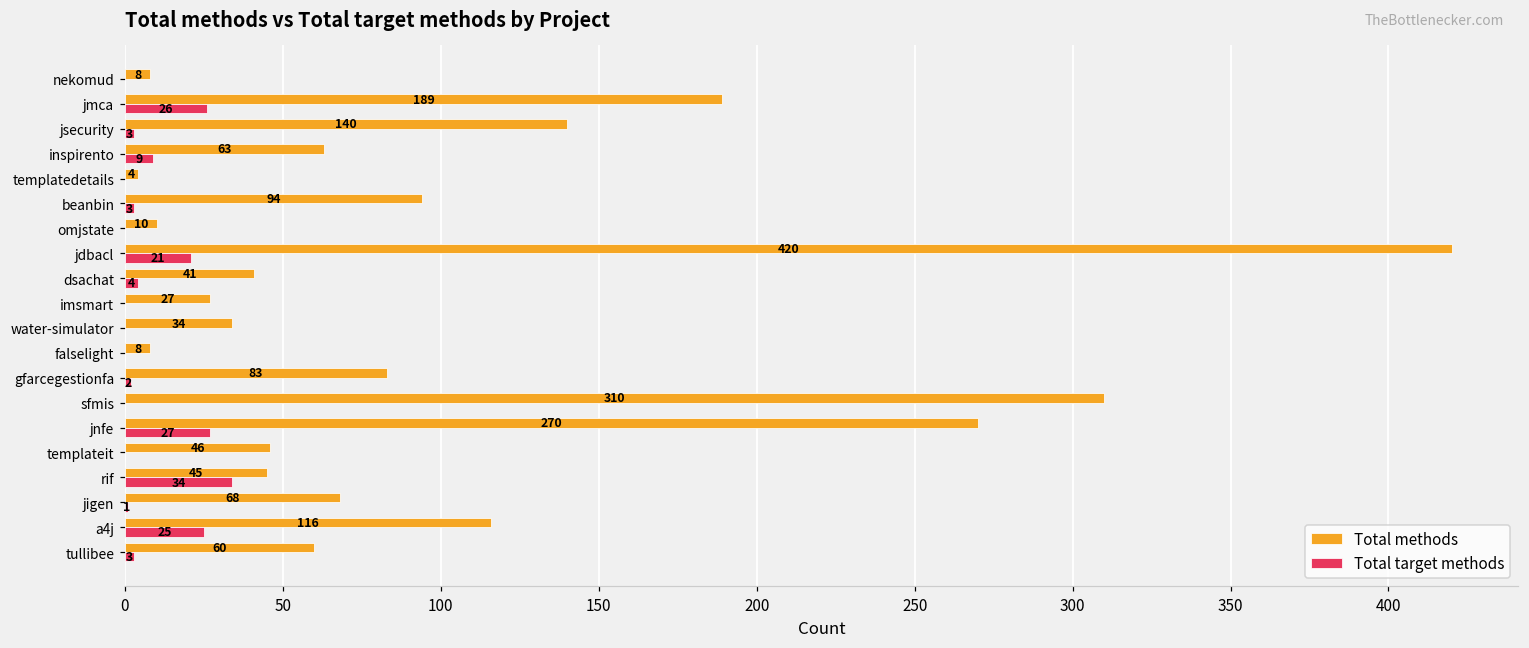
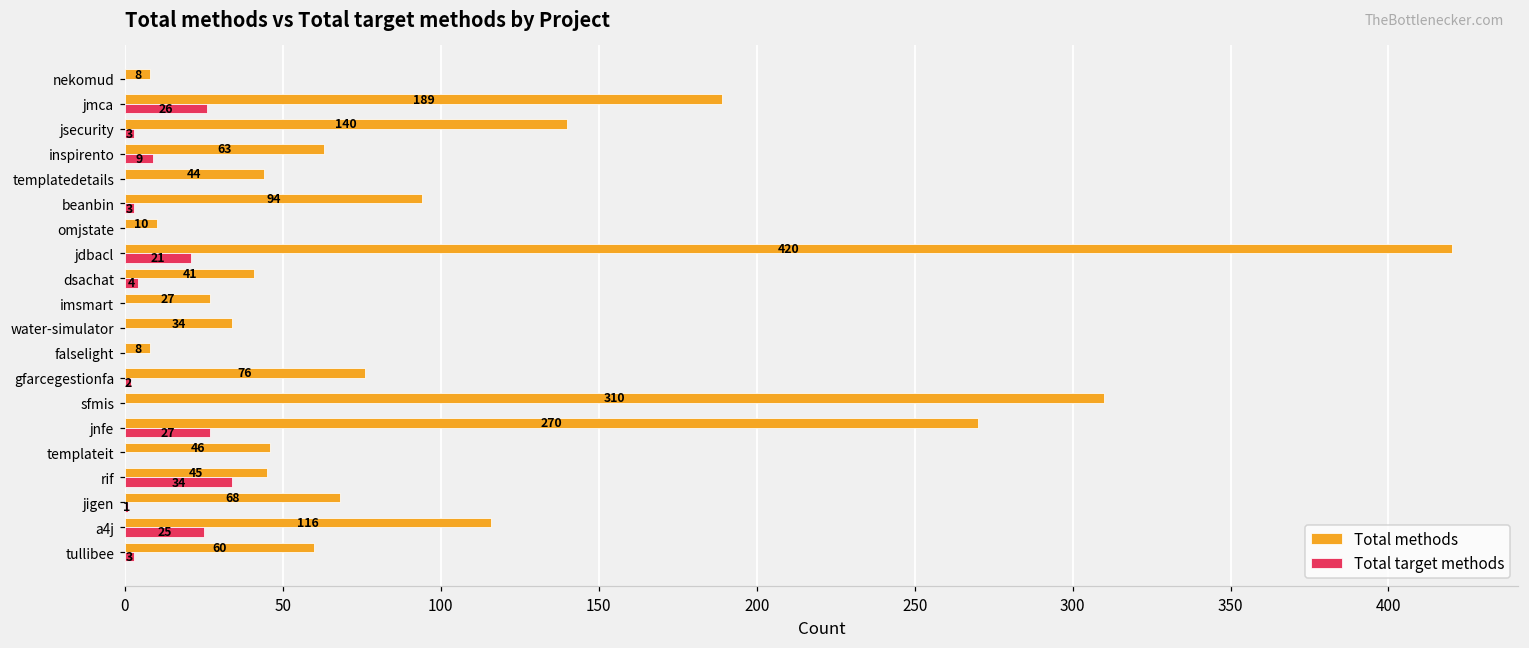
  {
    "Total methods": {
      "nekomud": 8,
      "jmca": 189,
      "jsecurity": 140,
      "inspirento": 63,
-     "templatedetails": 4,
+     "templatedetails": 44,
      "beanbin": 94,
      "omjstate": 10,
      "jdbacl": 420,
      "dsachat": 41,
      "imsmart": 27,
      "water-simulator": 34,
      "falselight": 8,
-     "gfarcegestionfa": 83,
+     "gfarcegestionfa": 76,
      "sfmis": 310,
      "jnfe": 270,
      "templateit": 46,
      "rif": 45,
      "jigen": 68,
      "a4j": 116,
      "tullibee": 60
    },
    "Total target methods": {
      "jmca": 26,
      "jsecurity": 3,
      "inspirento": 9,
      "beanbin": 3,
      "jdbacl": 21,
      "dsachat": 4,
      "gfarcegestionfa": 2,
      "jnfe": 27,
      "rif": 34,
      "jigen": 1,
      "a4j": 25,
      "tullibee": 3
    }
  }
